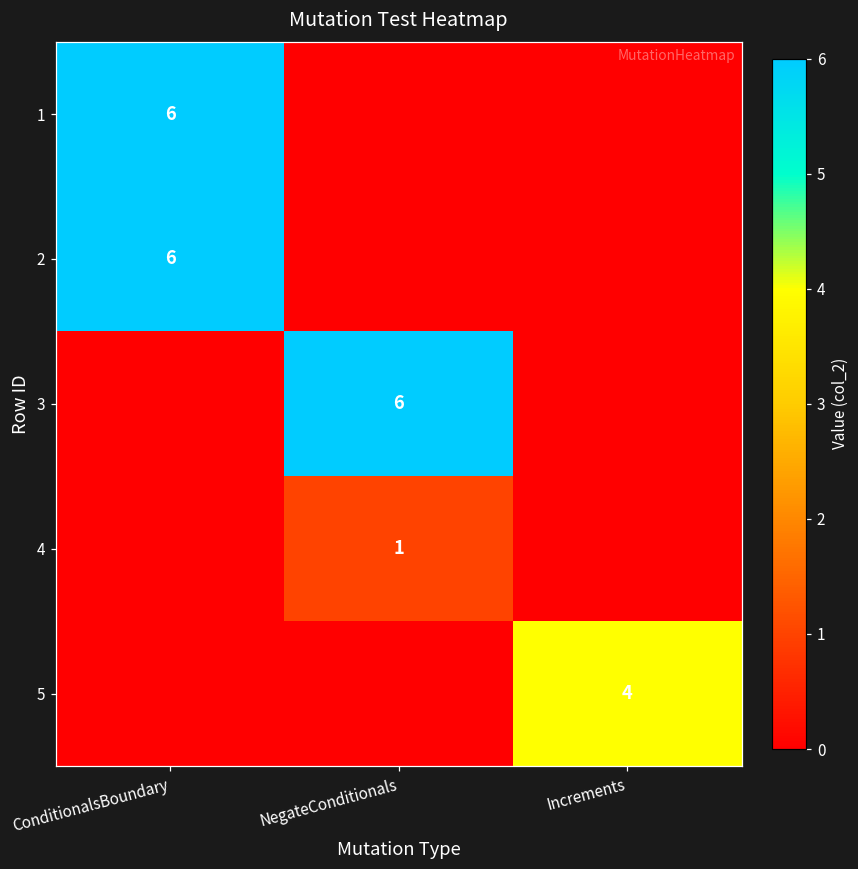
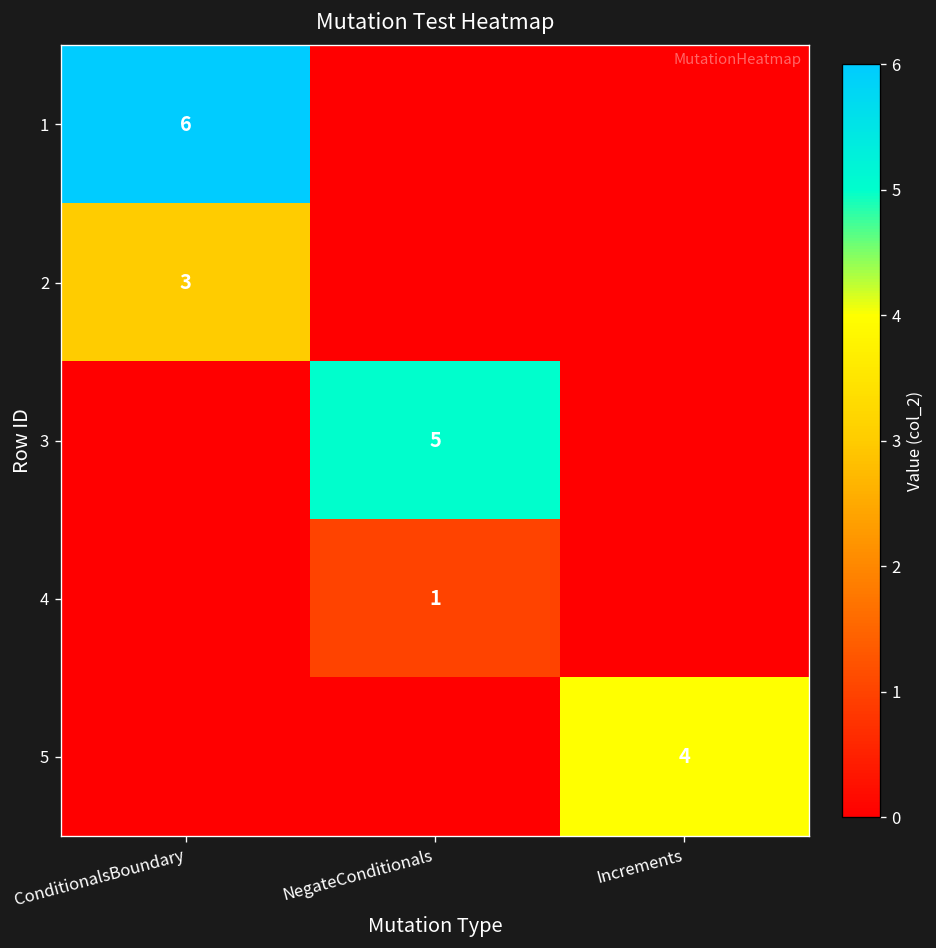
  {
    "1": {
      "ConditionalsBoundary": 6
    },
    "2": {
-     "ConditionalsBoundary": 6
+     "ConditionalsBoundary": 3
    },
    "3": {
-     "NegateConditionals": 6
+     "NegateConditionals": 5
    },
    "4": {
      "NegateConditionals": 1
    },
    "5": {
      "Increments": 4
    }
  }
